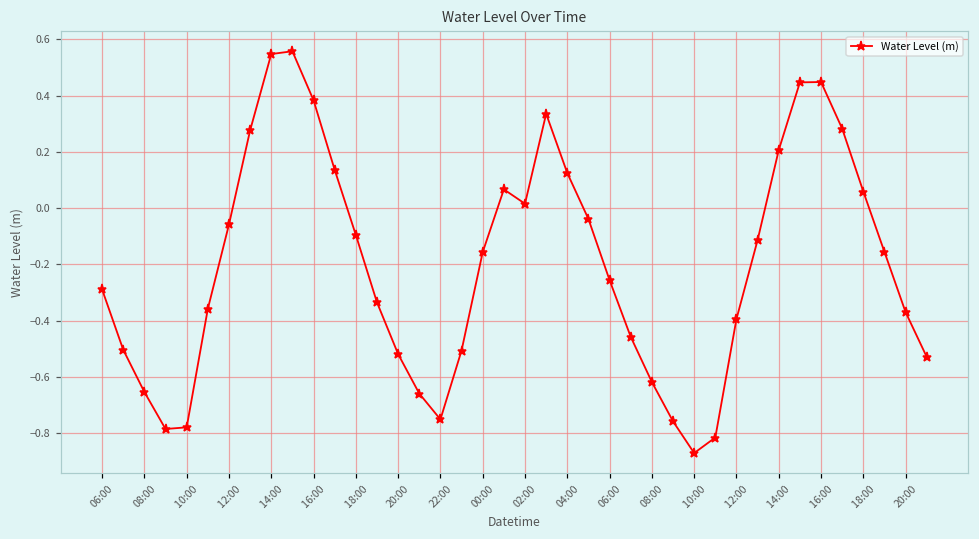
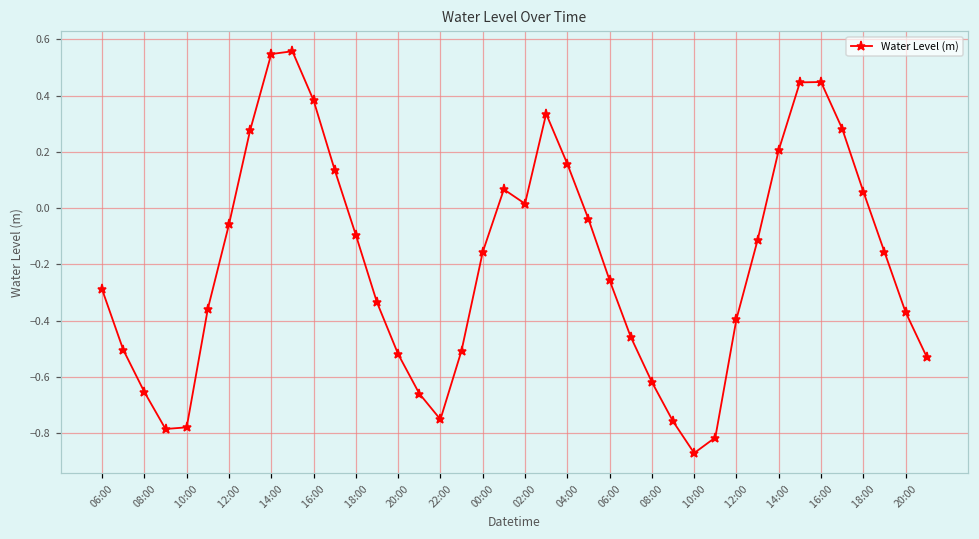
  {
    "22:00": -0.75,
    "00:00": -0.16,
    "02:00": 0.02,
-   "04:00": 0.12
+   "04:00": 0.16
  }
